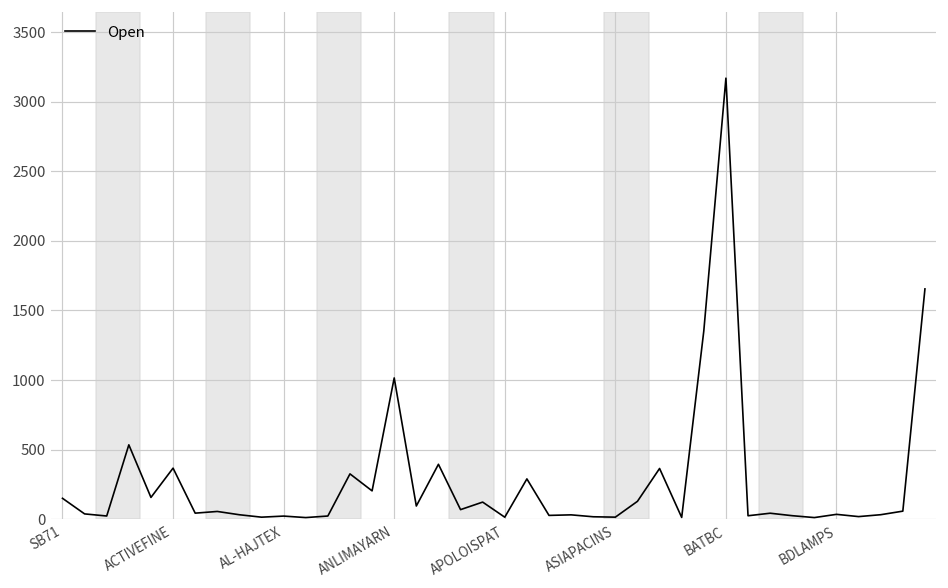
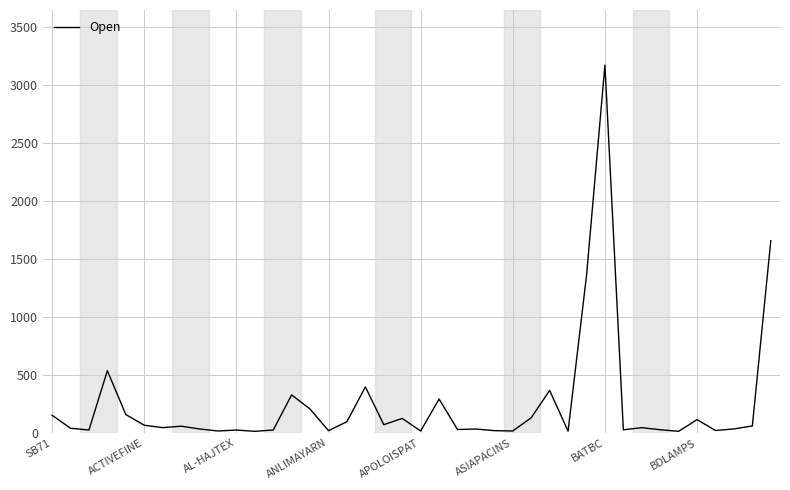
  {
    "SB71": 150,
-   "ACTIVEFINE": 370,
+   "ACTIVEFINE": 60,
    "AL-HAJTEX": 20,
-   "ANLIMAYARN": 1020,
+   "ANLIMAYARN": 20,
    "APOLOISPAT": 10,
    "ASIAPACINS": 20,
    "BATBC": 3170,
-   "BDLAMPS": 40
+   "BDLAMPS": 110
  }
